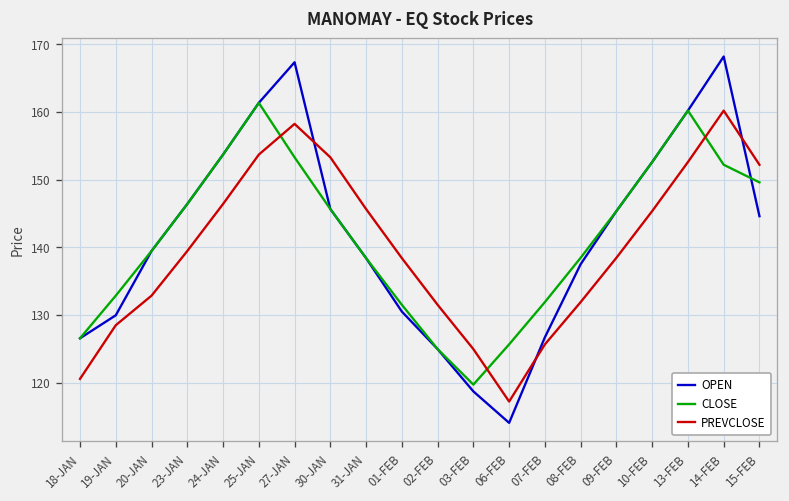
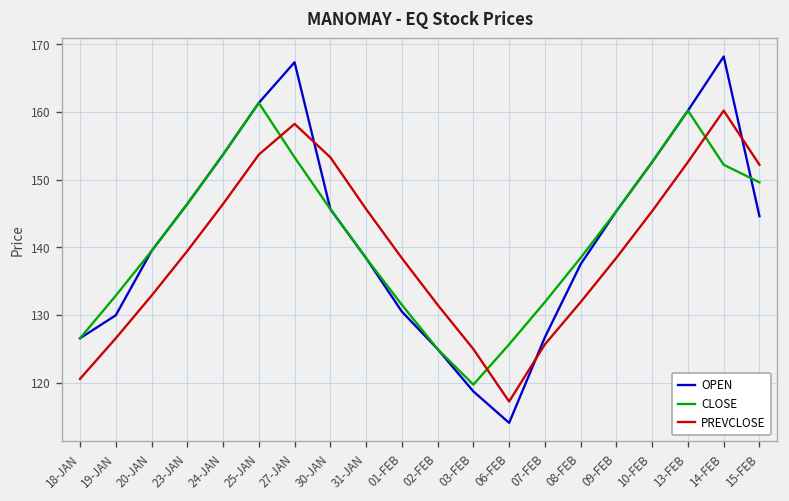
  {
    "OPEN": {
      "19-JAN": 130,
      "27-JAN": 167,
      "01-FEB": 131,
      "03-FEB": 119,
      "06-FEB": 114,
      "07-FEB": 127,
      "08-FEB": 138,
      "14-FEB": 168,
      "15-FEB": 145
    },
    "CLOSE": {
      "19-JAN": 133,
      "27-JAN": 153,
      "01-FEB": 132,
      "03-FEB": 120,
      "06-FEB": 126,
      "07-FEB": 132,
      "08-FEB": 138,
      "14-FEB": 152,
      "15-FEB": 150
    },
    "PREVCLOSE": {
      "18-JAN": 121,
-     "19-JAN": 128,
+     "19-JAN": 127,
      "20-JAN": 133,
      "23-JAN": 139,
      "24-JAN": 146,
      "25-JAN": 154,
      "27-JAN": 158,
      "30-JAN": 153,
      "31-JAN": 146,
      "01-FEB": 138,
      "02-FEB": 132,
      "03-FEB": 125,
      "06-FEB": 117,
      "07-FEB": 126,
      "08-FEB": 132,
      "09-FEB": 138,
      "10-FEB": 145,
      "13-FEB": 153,
      "14-FEB": 160,
      "15-FEB": 152
    }
  }
